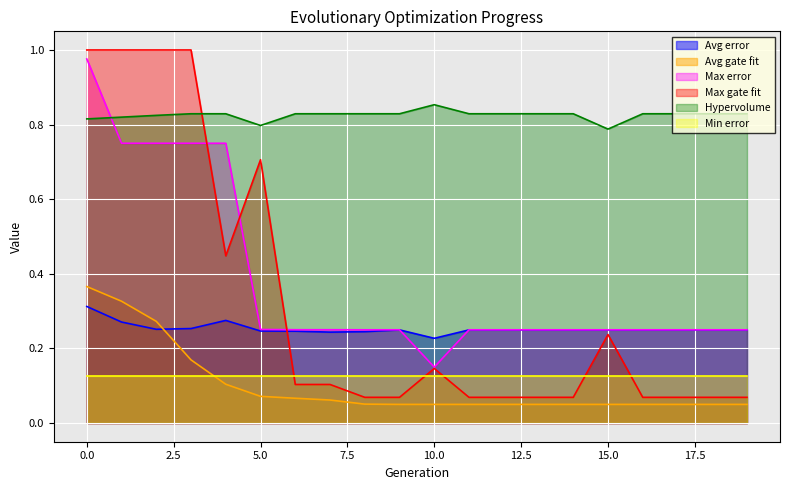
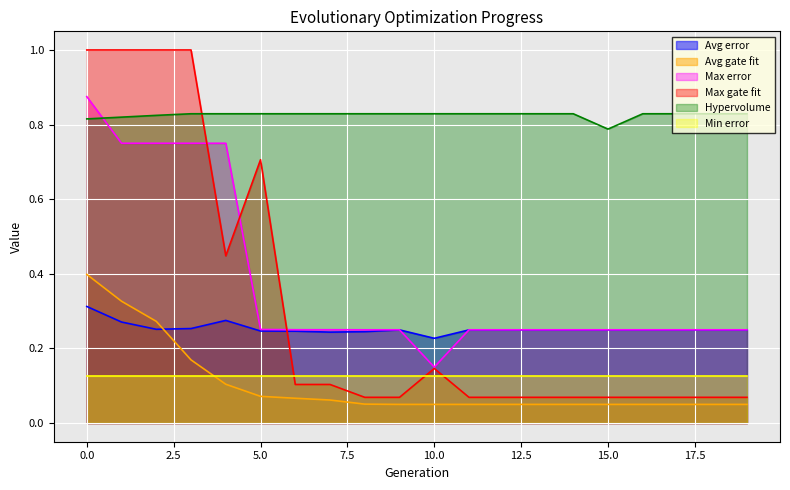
  {
    "Avg error": {
      "0.0": 0.31,
      "10.0": 0.23
    },
    "Avg gate fit": {
-     "0.0": 0.37,
+     "0.0": 0.40,
      "5.0": 0.07,
      "10.0": 0.05,
      "15.0": 0.05
    },
    "Max error": {
-     "0.0": 0.98
+     "0.0": 0.88
    },
    "Max gate fit": {
      "0.0": 1.00,
      "5.0": 0.71,
-     "15.0": 0.24
+     "15.0": 0.07
    },
    "Hypervolume": {
      "0.0": 0.82,
-     "5.0": 0.80,
-     "10.0": 0.85,
+     "5.0": 0.83,
+     "10.0": 0.83,
      "15.0": 0.79
    },
    "Min error": {
      "0.0": 0.13,
      "5.0": 0.13,
      "10.0": 0.13,
      "15.0": 0.13
    }
  }
